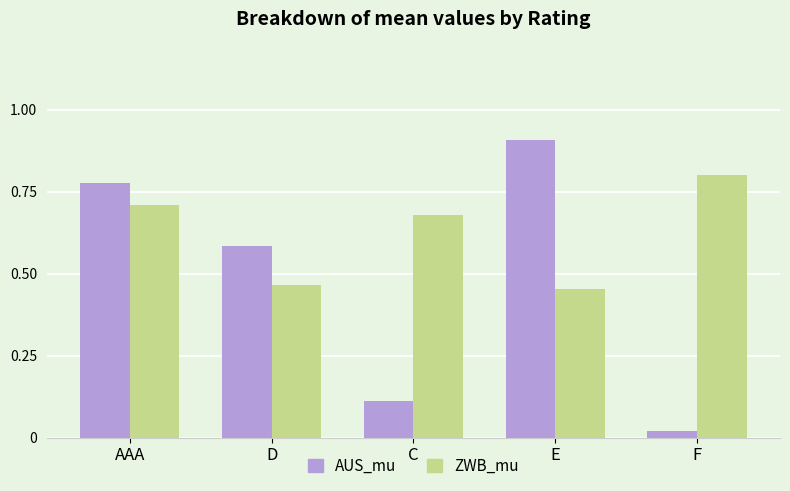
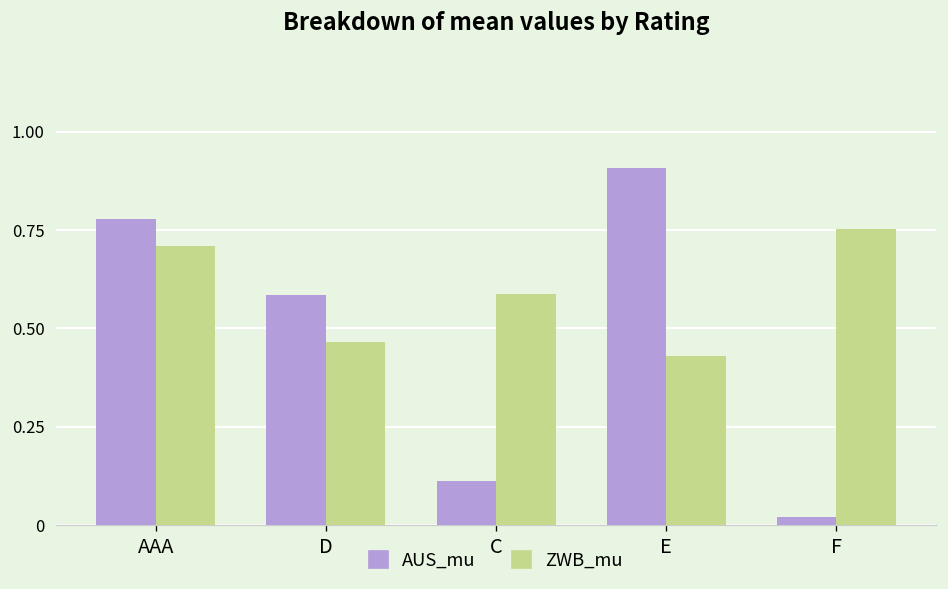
  {
    "AUS_mu": {
      "AAA": 0.78,
      "D": 0.58,
      "C": 0.11,
      "E": 0.91,
      "F": 0.02
    },
    "ZWB_mu": {
      "AAA": 0.71,
      "D": 0.47,
-     "C": 0.68,
-     "E": 0.45,
-     "F": 0.80
+     "C": 0.59,
+     "E": 0.43,
+     "F": 0.75
    }
  }
